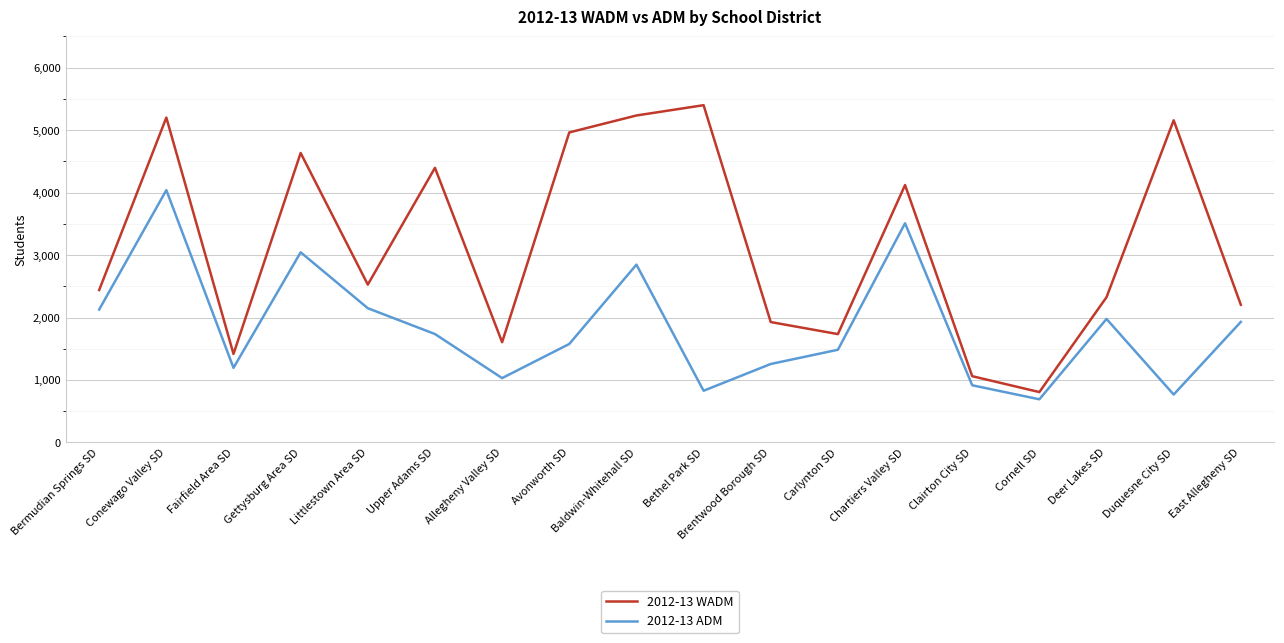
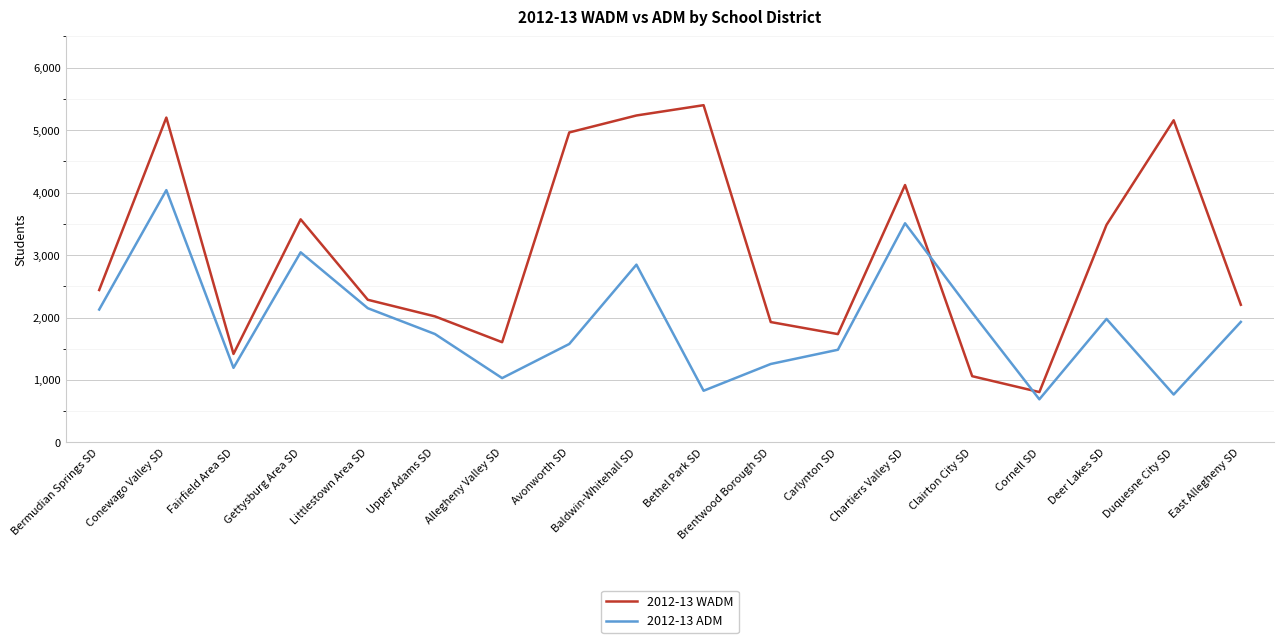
  {
    "2012-13 WADM": {
      "Bermudian Springs SD": "2,400",
      "Conewago Valley SD": "5,200",
      "Fairfield Area SD": "1,400",
-     "Gettysburg Area SD": "4,600",
-     "Littlestown Area SD": "2,500",
-     "Upper Adams SD": "4,400",
+     "Gettysburg Area SD": "3,600",
+     "Littlestown Area SD": "2,300",
+     "Upper Adams SD": "2,000",
      "Allegheny Valley SD": "1,600",
      "Avonworth SD": "5,000",
      "Baldwin-Whitehall SD": "5,200",
      "Bethel Park SD": "5,400",
      "Brentwood Borough SD": "1,900",
      "Carlynton SD": "1,700",
      "Chartiers Valley SD": "4,100",
      "Clairton City SD": "1,100",
      "Cornell SD": "800",
-     "Deer Lakes SD": "2,300",
+     "Deer Lakes SD": "3,500",
      "Duquesne City SD": "5,200",
      "East Allegheny SD": "2,200"
    },
    "2012-13 ADM": {
      "Bermudian Springs SD": "2,100",
      "Conewago Valley SD": "4,000",
      "Fairfield Area SD": "1,200",
      "Gettysburg Area SD": "3,000",
      "Littlestown Area SD": "2,100",
      "Upper Adams SD": "1,700",
      "Allegheny Valley SD": "1,000",
      "Avonworth SD": "1,600",
      "Baldwin-Whitehall SD": "2,800",
      "Bethel Park SD": "800",
      "Brentwood Borough SD": "1,300",
      "Carlynton SD": "1,500",
      "Chartiers Valley SD": "3,500",
-     "Clairton City SD": "900",
+     "Clairton City SD": "2,100",
      "Cornell SD": "700",
      "Deer Lakes SD": "2,000",
      "Duquesne City SD": "800",
      "East Allegheny SD": "1,900"
    }
  }
